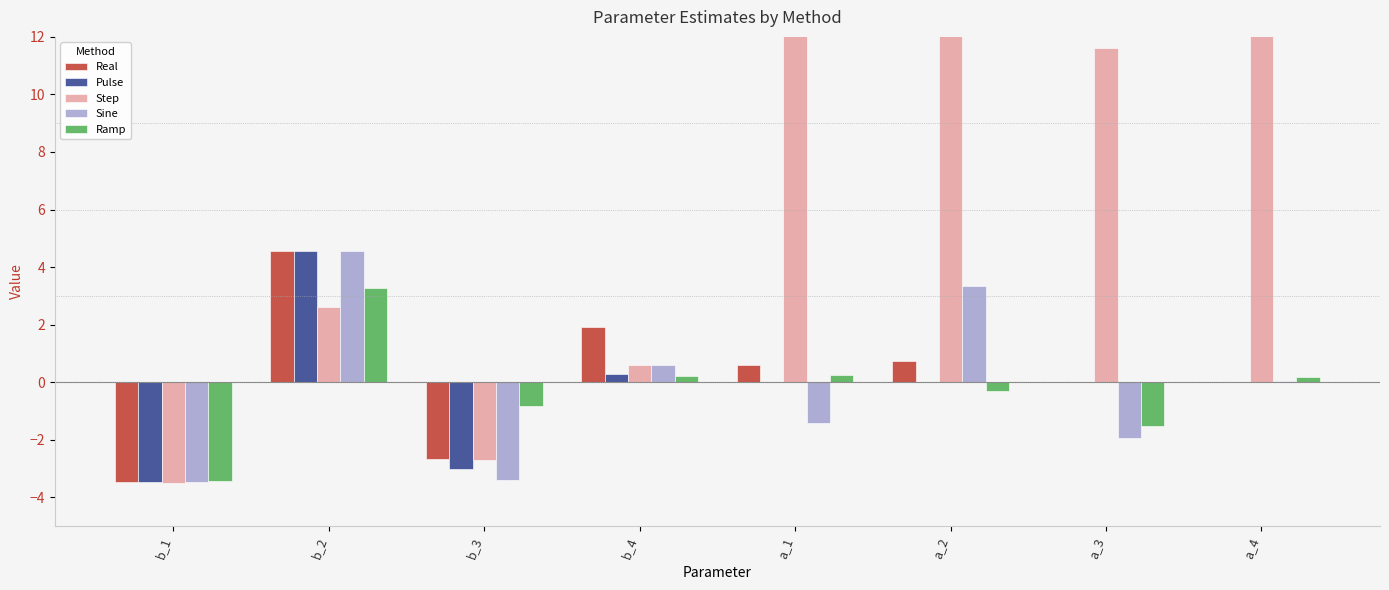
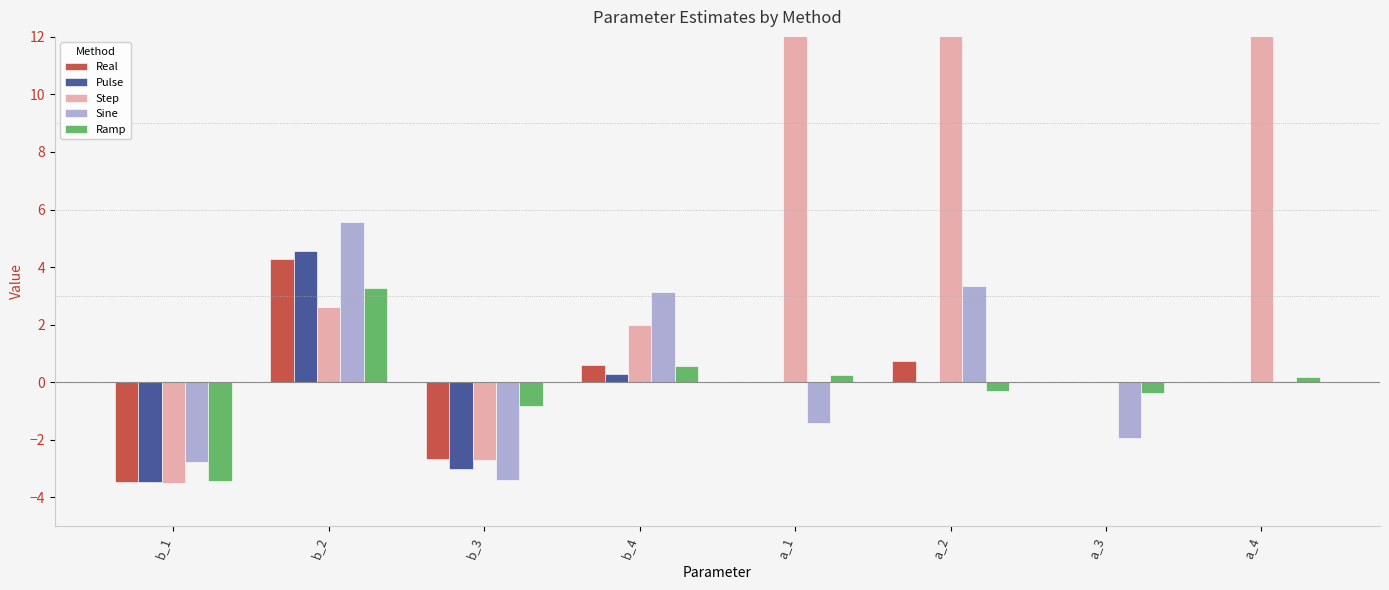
  {
    "Real": {
      "b_1": -3.5,
-     "b_2": 4.5,
+     "b_2": 4.3,
      "b_3": -2.7,
-     "b_4": 1.9,
-     "a_1": 0.6,
+     "b_4": 0.6,
+     "a_1": 0.0,
      "a_2": 0.7
    },
    "Pulse": {
      "b_1": -3.5,
      "b_2": 4.5,
      "b_3": -3.0,
      "b_4": 0.3
    },
    "Step": {
      "b_1": -3.5,
      "b_2": 2.6,
      "b_3": -2.7,
-     "b_4": 0.6,
-     "a_3": 11.6
+     "b_4": 2.0,
+     "a_3": 0.0
    },
    "Sine": {
-     "b_1": -3.5,
-     "b_2": 4.5,
+     "b_1": -2.8,
+     "b_2": 5.6,
      "b_3": -3.4,
-     "b_4": 0.6,
+     "b_4": 3.1,
      "a_1": -1.4,
      "a_2": 3.4,
      "a_3": -1.9
    },
    "Ramp": {
      "b_1": -3.4,
      "b_2": 3.3,
      "b_3": -0.8,
-     "b_4": 0.2,
+     "b_4": 0.6,
      "a_1": 0.3,
      "a_2": -0.3,
-     "a_3": -1.5,
+     "a_3": -0.4,
      "a_4": 0.2
    }
  }
